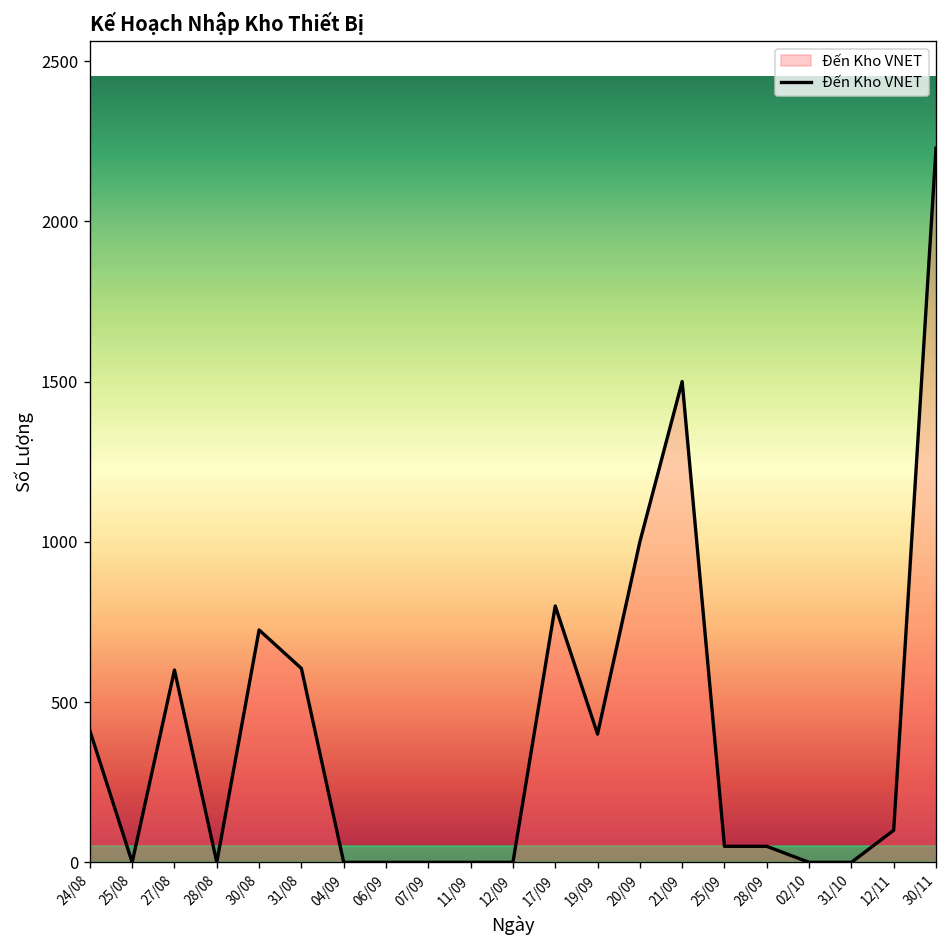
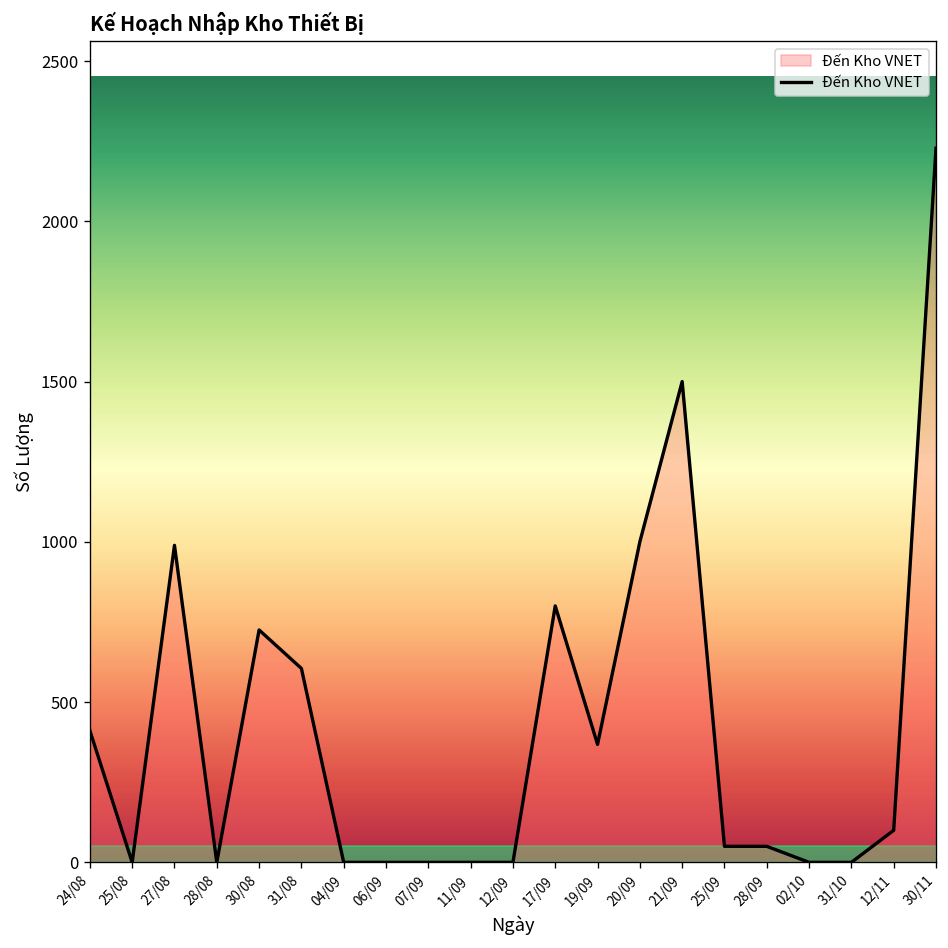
  {
    "24/08": 410,
-   "27/08": 600,
+   "27/08": 990,
    "30/08": 730,
    "31/08": 610,
    "17/09": 800,
-   "19/09": 400,
+   "19/09": 370,
    "20/09": 1000,
    "21/09": 1500,
    "12/11": 100,
    "30/11": 2230
  }
